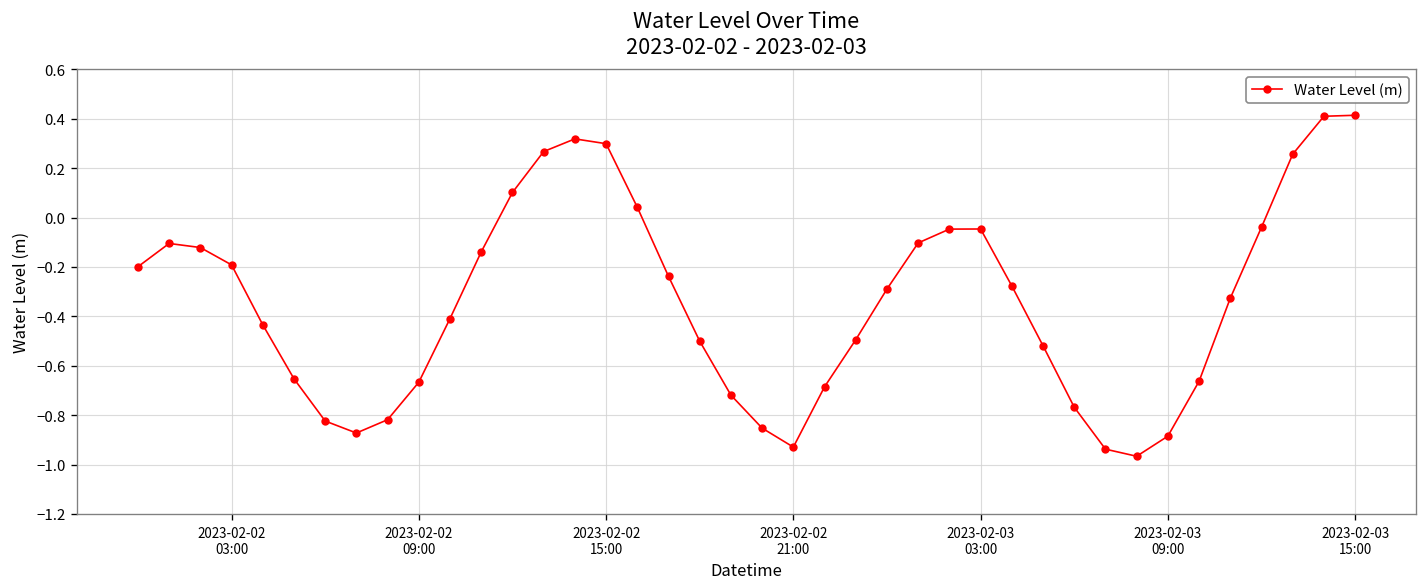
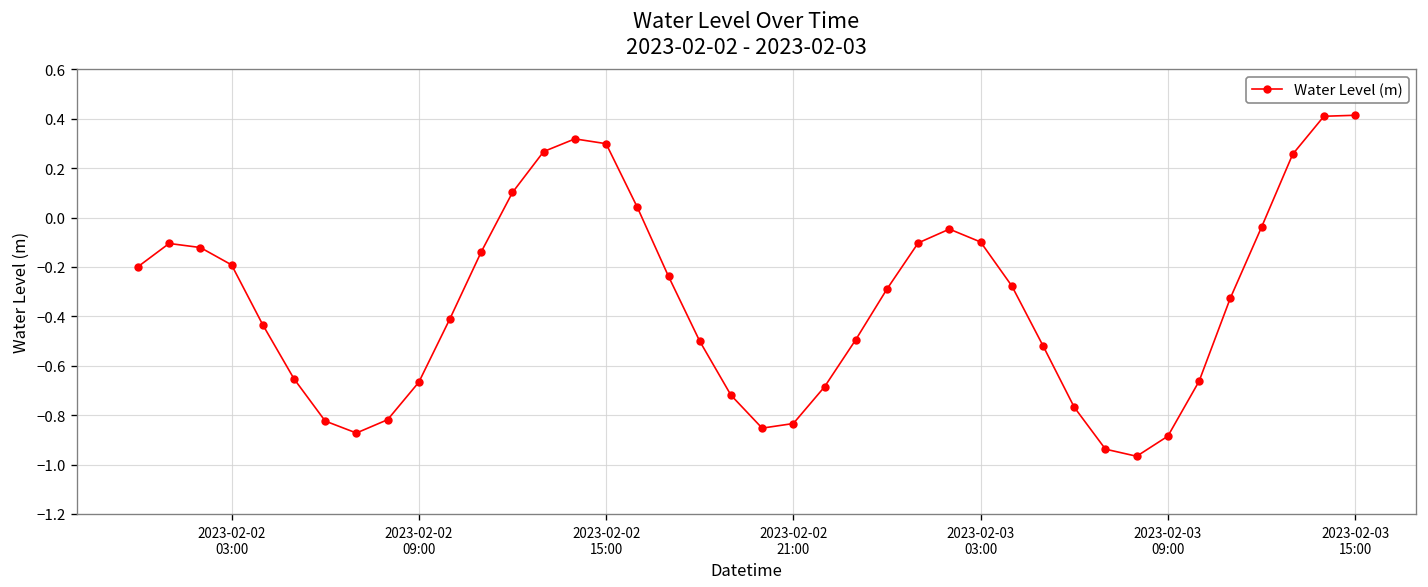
  {
    "2023-02-02 03:00": -0.19,
    "2023-02-02 09:00": -0.67,
    "2023-02-02 15:00": 0.30,
-   "2023-02-02 21:00": -0.93,
-   "2023-02-03 03:00": -0.05,
+   "2023-02-02 21:00": -0.83,
+   "2023-02-03 03:00": -0.10,
    "2023-02-03 09:00": -0.89,
    "2023-02-03 15:00": 0.41
  }
